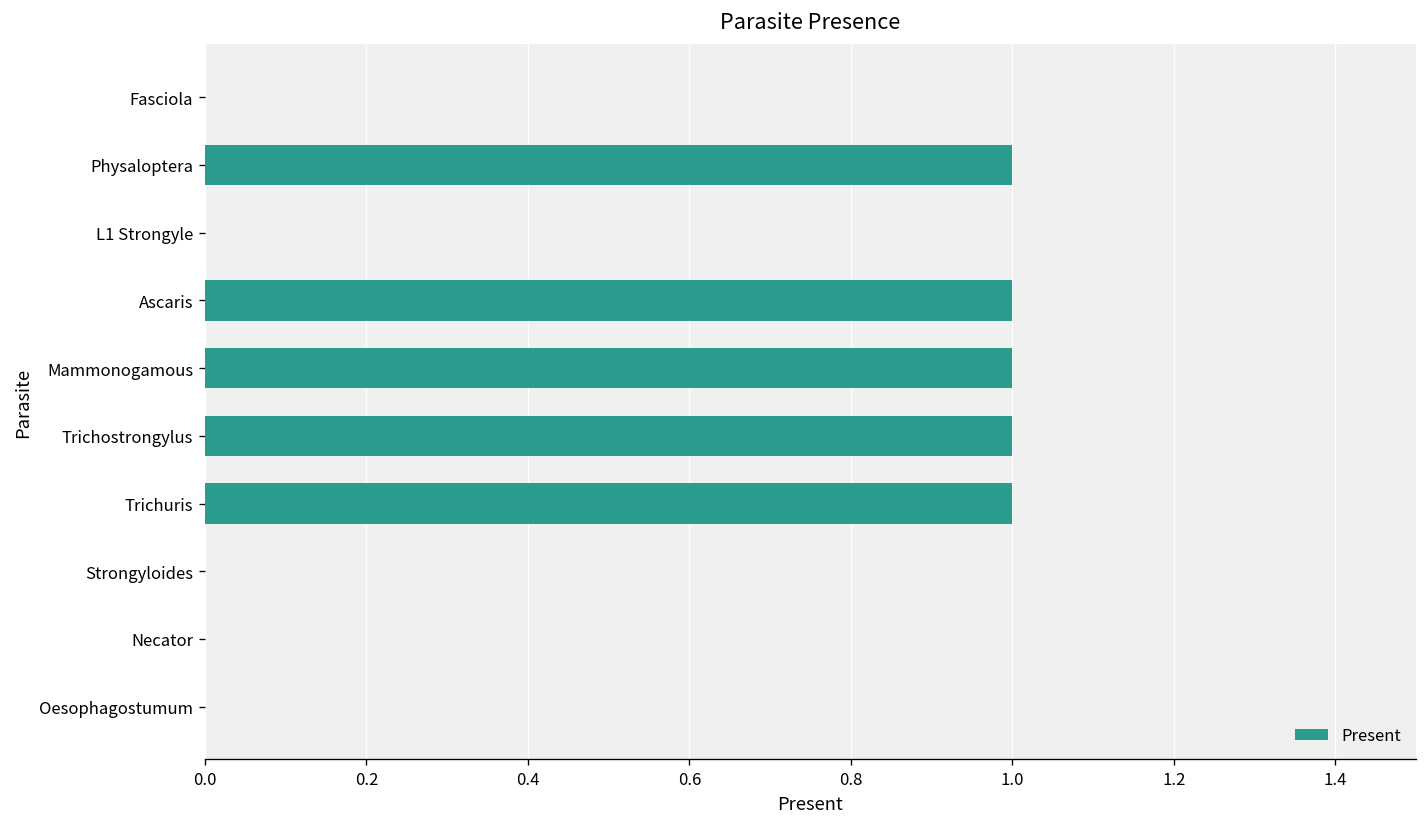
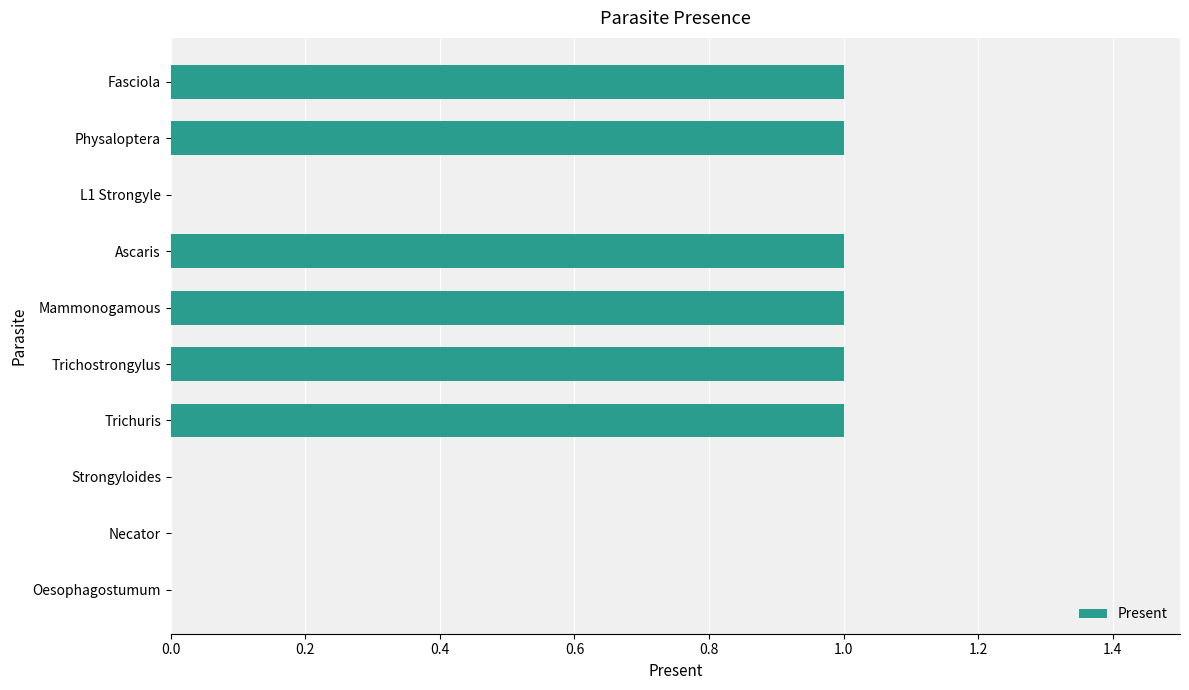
  {
-   "Fasciola": 0,
+   "Fasciola": 1,
    "Physaloptera": 1,
    "L1 Strongyle": 0,
    "Ascaris": 1,
    "Mammonogamous": 1,
    "Trichostrongylus": 1,
    "Trichuris": 1,
    "Strongyloides": 0,
    "Necator": 0,
    "Oesophagostumum": 0
  }
